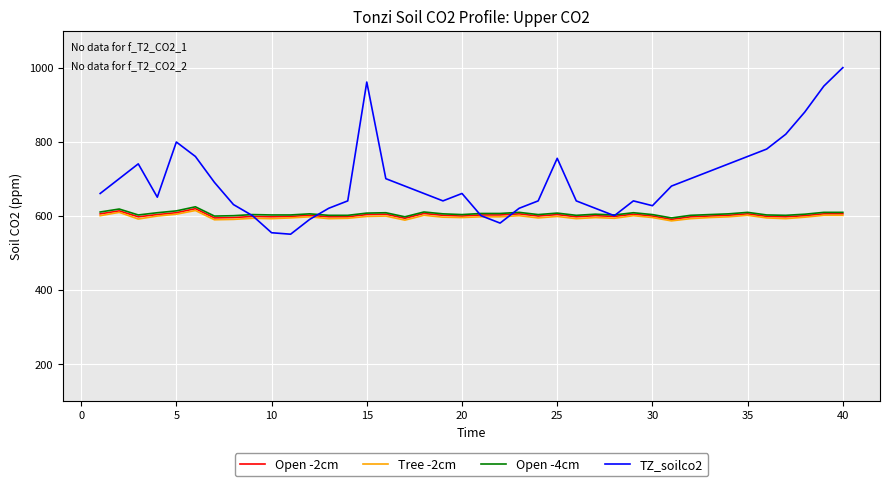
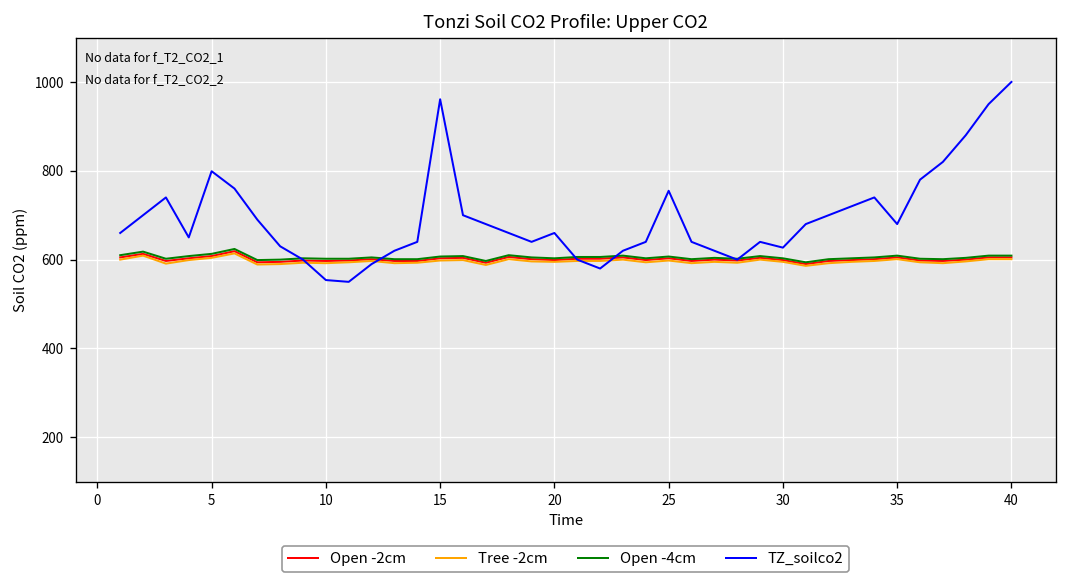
  {
    "TZ_soilco2": {
      "5": 800,
      "10": 550,
      "15": 960,
      "20": 660,
      "25": 760,
      "30": 630,
-     "35": 760,
+     "35": 680,
      "40": 1000
    }
  }
